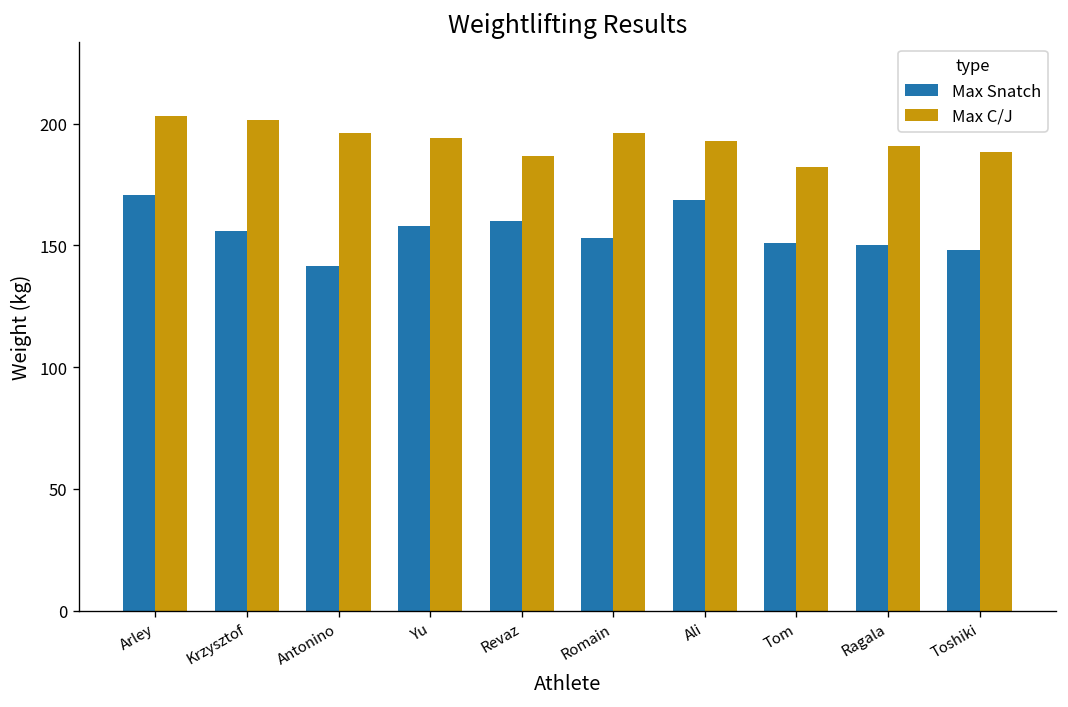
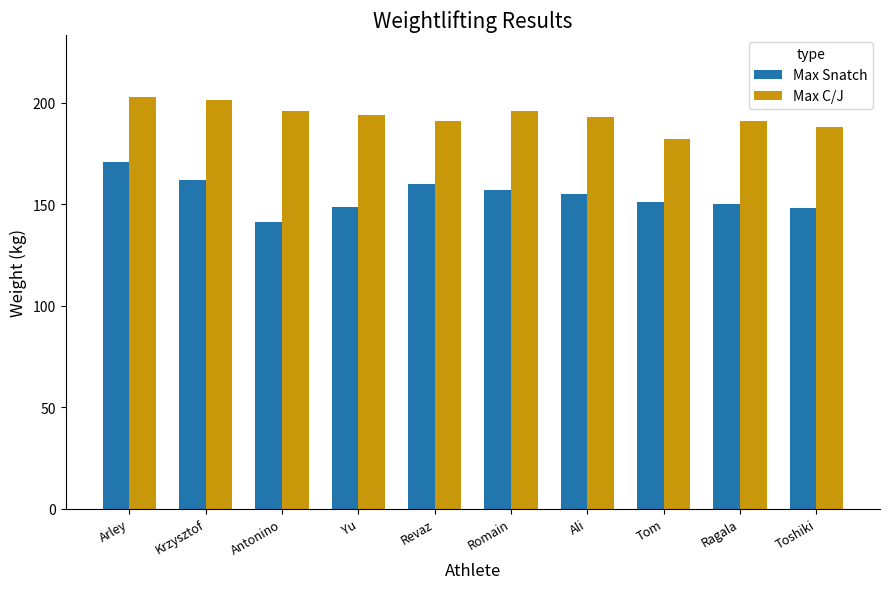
  {
    "Max Snatch": {
      "Arley": 171,
-     "Krzysztof": 156,
+     "Krzysztof": 162,
      "Antonino": 142,
-     "Yu": 158,
+     "Yu": 149,
      "Revaz": 160,
-     "Romain": 153,
-     "Ali": 169,
+     "Romain": 157,
+     "Ali": 155,
      "Tom": 151,
      "Ragala": 150,
      "Toshiki": 148
    },
    "Max C/J": {
      "Arley": 203,
      "Krzysztof": 201,
      "Antonino": 196,
      "Yu": 194,
-     "Revaz": 187,
+     "Revaz": 191,
      "Romain": 196,
      "Ali": 193,
      "Tom": 182,
      "Ragala": 191,
      "Toshiki": 188
    }
  }
